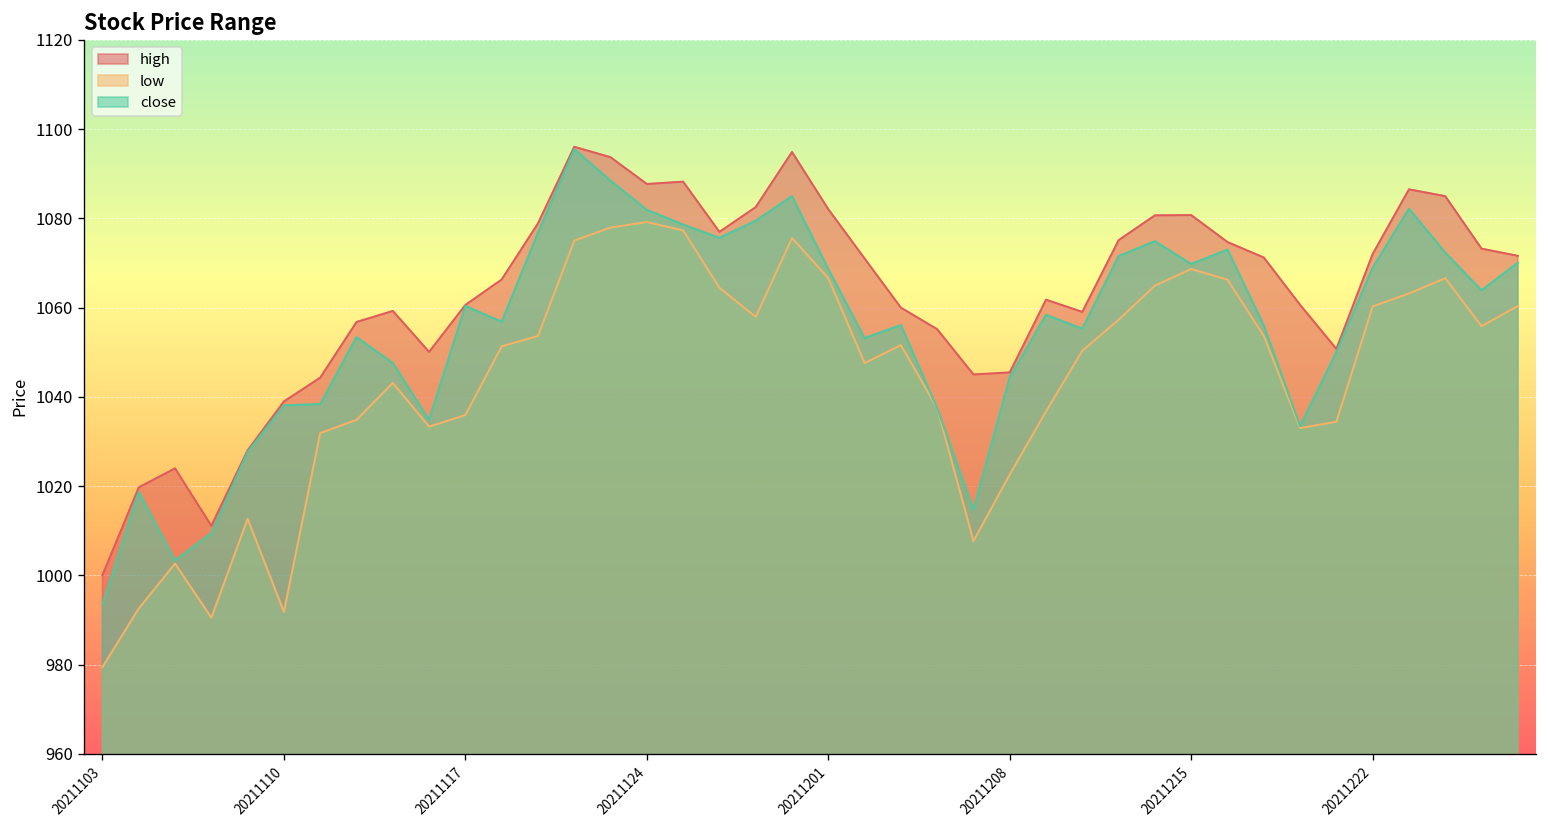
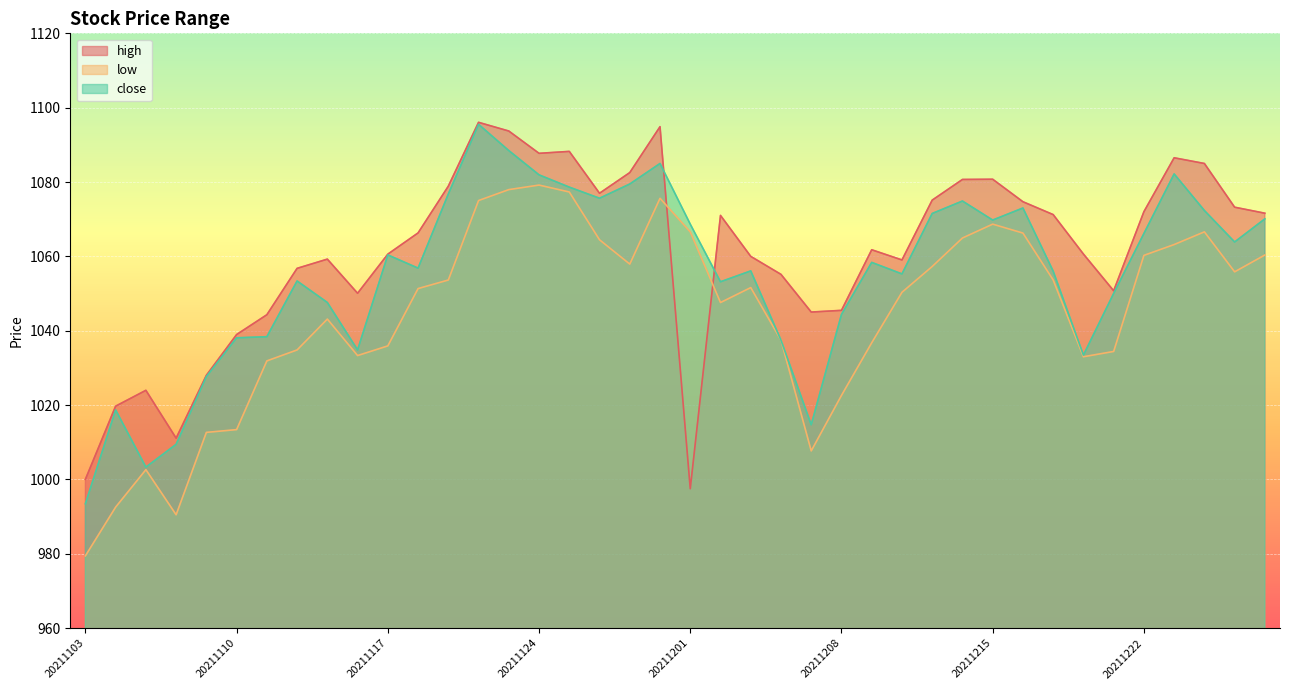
  {
    "high": {
      "20211103": 1000,
      "20211110": 1039,
      "20211124": 1088,
-     "20211201": 1082,
+     "20211201": 998,
      "20211208": 1045,
      "20211215": 1081,
      "20211222": 1072
    },
    "low": {
      "20211103": 979,
-     "20211110": 992,
+     "20211110": 1013,
      "20211117": 1036,
      "20211124": 1079,
      "20211201": 1067,
      "20211208": 1023,
      "20211215": 1069,
      "20211222": 1060
    },
    "close": {
      "20211103": 993,
      "20211110": 1038,
      "20211124": 1082,
      "20211201": 1069,
      "20211208": 1044,
      "20211215": 1070,
-     "20211222": 1069
+     "20211222": 1066
    }
  }
